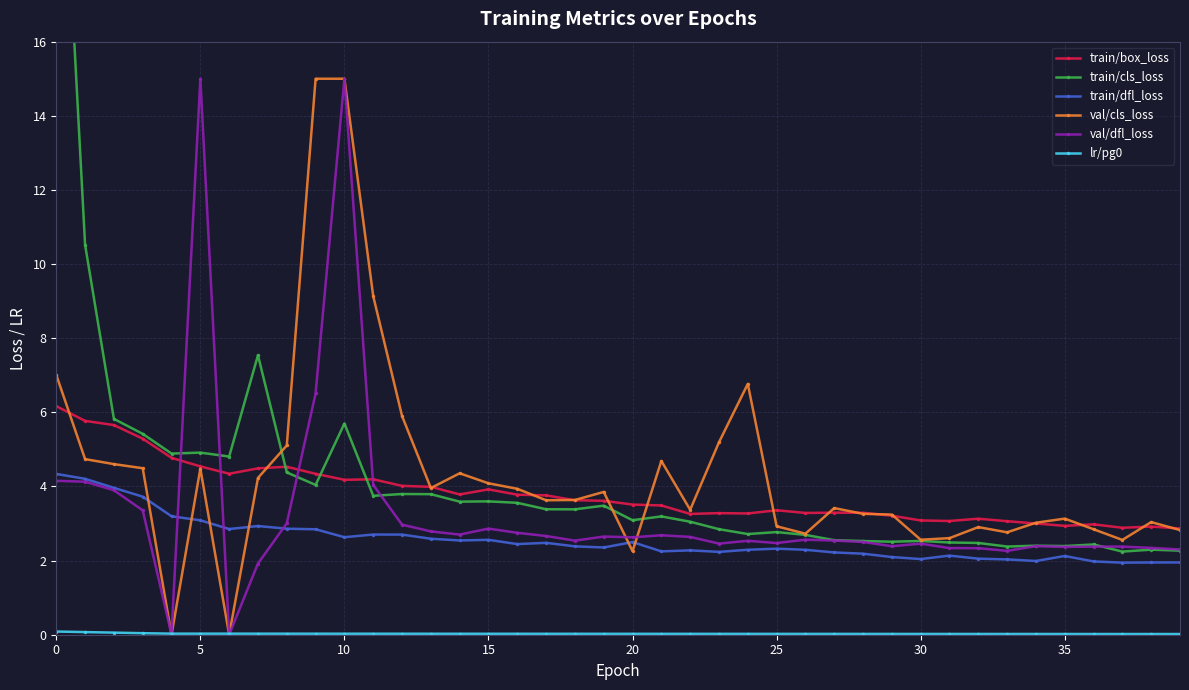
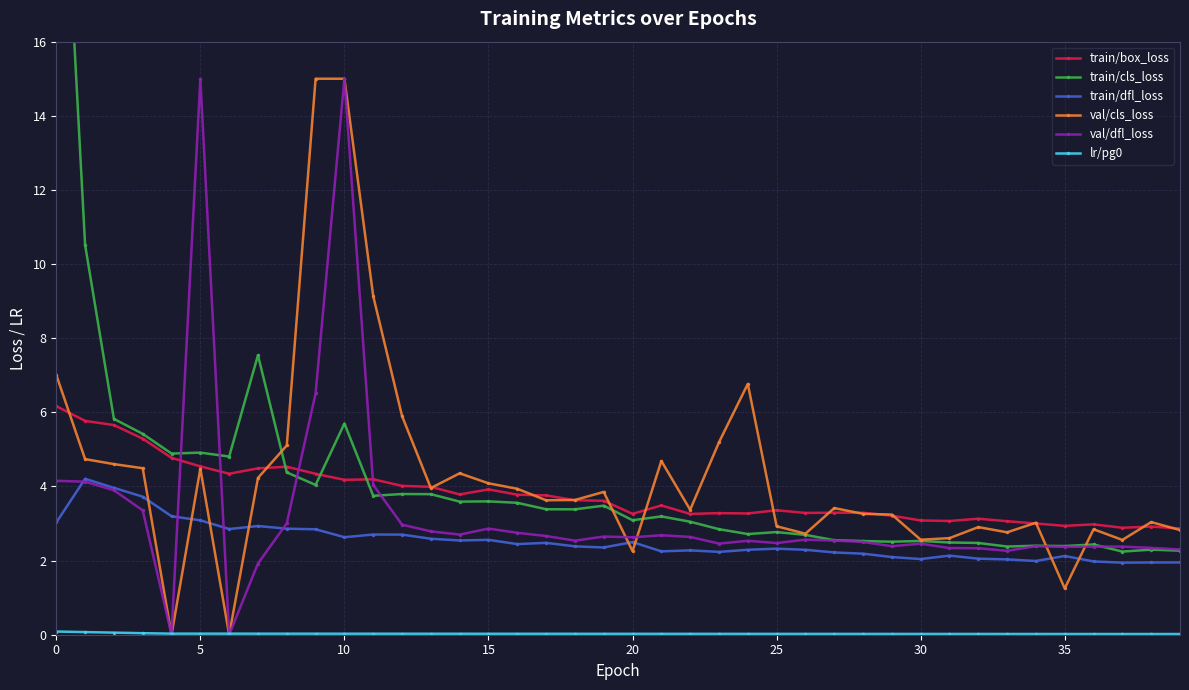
  {
    "train/box_loss": {
      "0": 6.2,
      "10": 4.2,
      "15": 3.9,
-     "20": 3.5,
+     "20": 3.3,
      "25": 3.4,
      "30": 3.1,
      "35": 2.9
    },
    "train/cls_loss": {
      "5": 4.9,
      "10": 5.7,
      "15": 3.6,
      "20": 3.1,
      "25": 2.8
    },
    "train/dfl_loss": {
-     "0": 4.3,
+     "0": 3.0,
      "5": 3.1,
      "10": 2.6,
      "15": 2.6,
      "20": 2.5,
      "25": 2.3,
      "30": 2.0,
      "35": 2.1
    },
    "val/cls_loss": {
      "0": 7.0,
      "15": 4.1,
      "20": 2.3,
      "25": 2.9,
-     "35": 3.1
+     "35": 1.2
    },
    "val/dfl_loss": {
      "0": 4.2,
      "5": 15.0,
      "15": 2.9,
      "20": 2.6,
      "25": 2.5,
      "30": 2.5
    },
    "lr/pg0": {
      "0": 0.1,
      "5": 0.0,
      "10": 0.0,
      "15": 0.0,
      "20": 0.0,
      "25": 0.0,
      "30": 0.0,
      "35": 0.0
    }
  }
